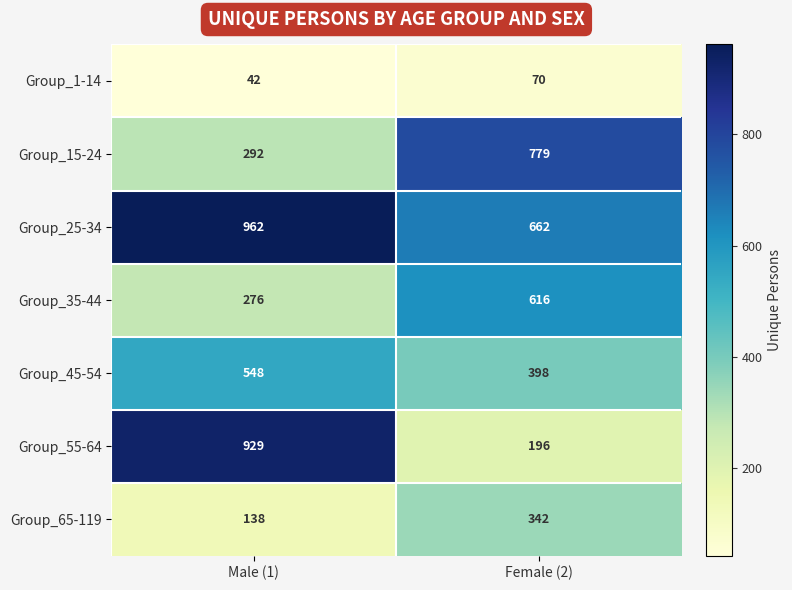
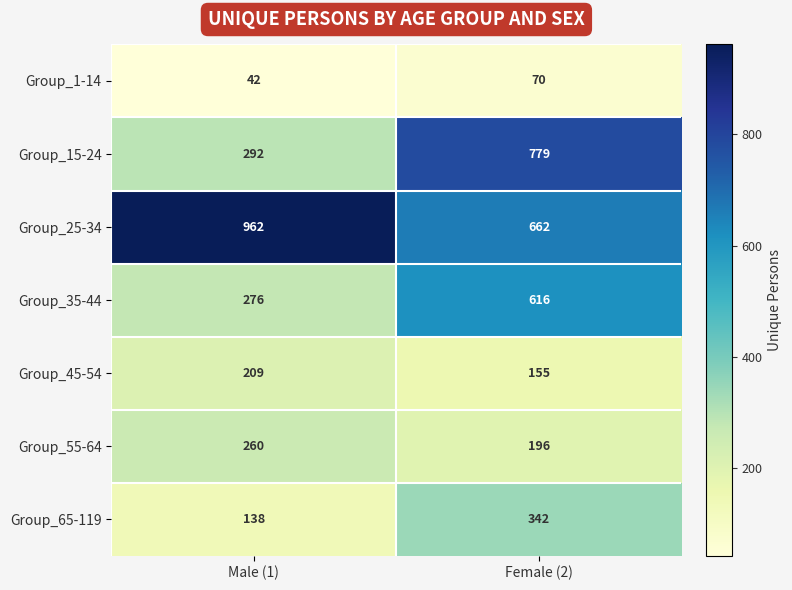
  {
    "Group_1-14": {
      "Male (1)": 42,
      "Female (2)": 70
    },
    "Group_15-24": {
      "Male (1)": 292,
      "Female (2)": 779
    },
    "Group_25-34": {
      "Male (1)": 962,
      "Female (2)": 662
    },
    "Group_35-44": {
      "Male (1)": 276,
      "Female (2)": 616
    },
    "Group_45-54": {
-     "Male (1)": 548,
-     "Female (2)": 398
+     "Male (1)": 209,
+     "Female (2)": 155
    },
    "Group_55-64": {
-     "Male (1)": 929,
+     "Male (1)": 260,
      "Female (2)": 196
    },
    "Group_65-119": {
      "Male (1)": 138,
      "Female (2)": 342
    }
  }
